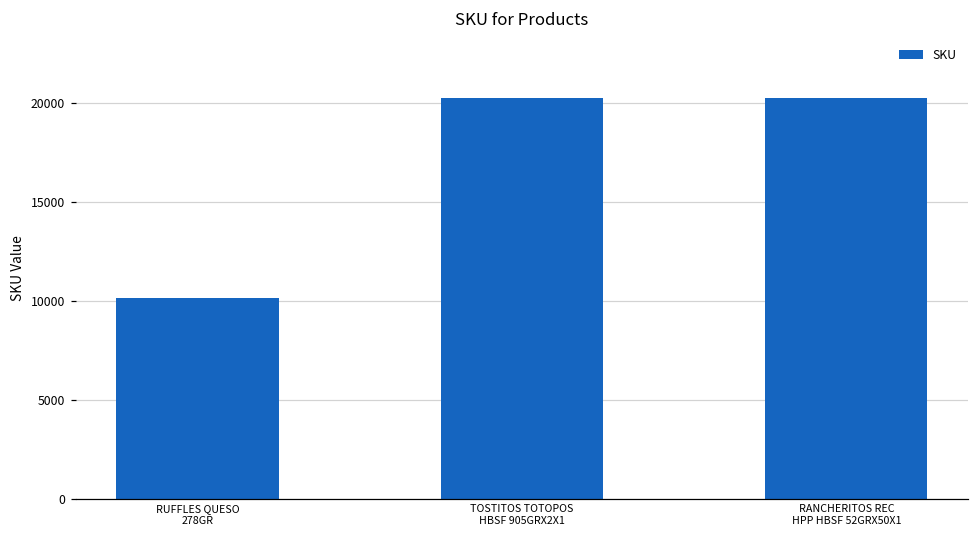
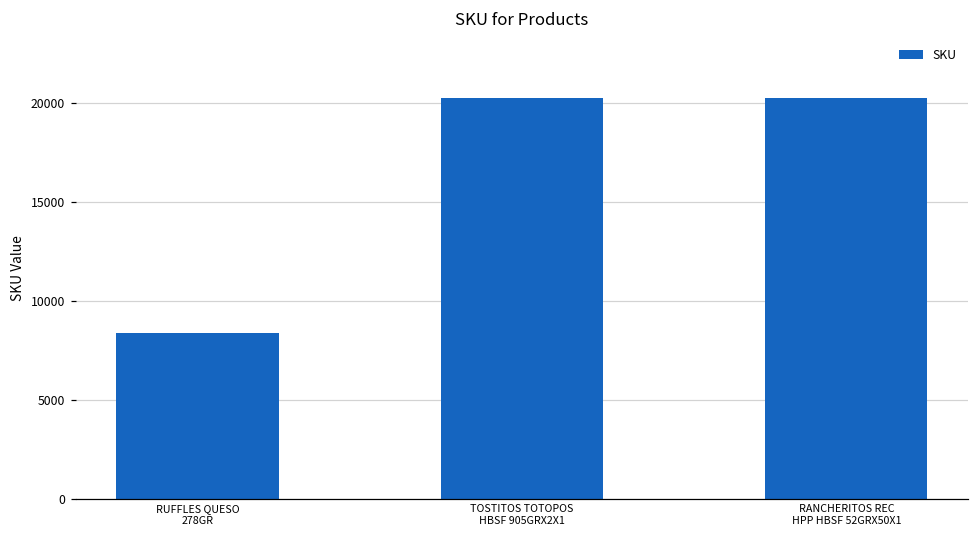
  {
-   "RUFFLES QUESO 278GR": 10200,
+   "RUFFLES QUESO 278GR": 8400,
    "TOSTITOS TOTOPOS HBSF 905GRX2X1": 20300,
    "RANCHERITOS REC HPP HBSF 52GRX50X1": 20300
  }
